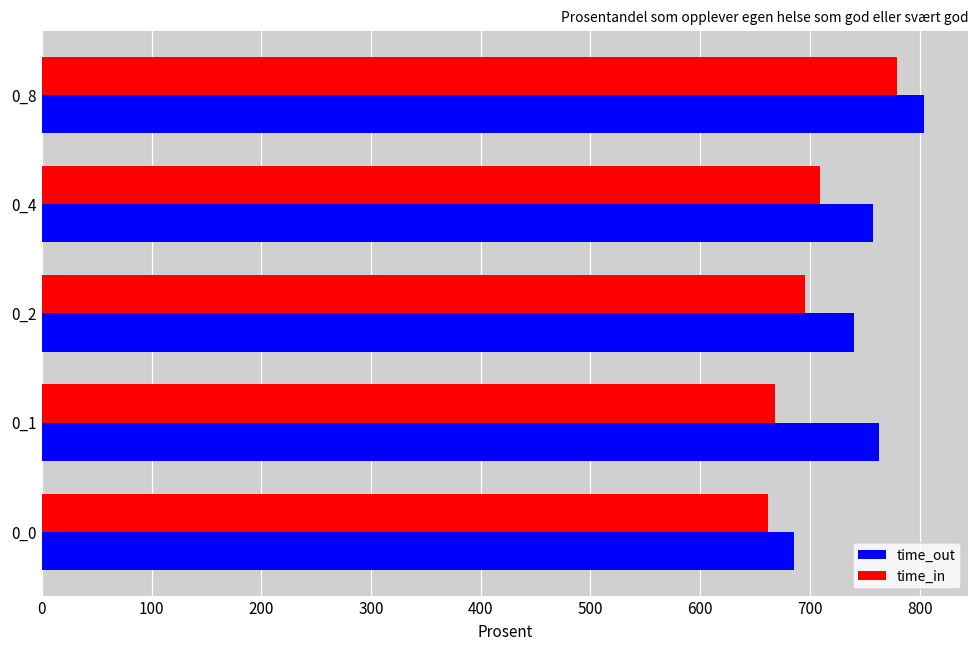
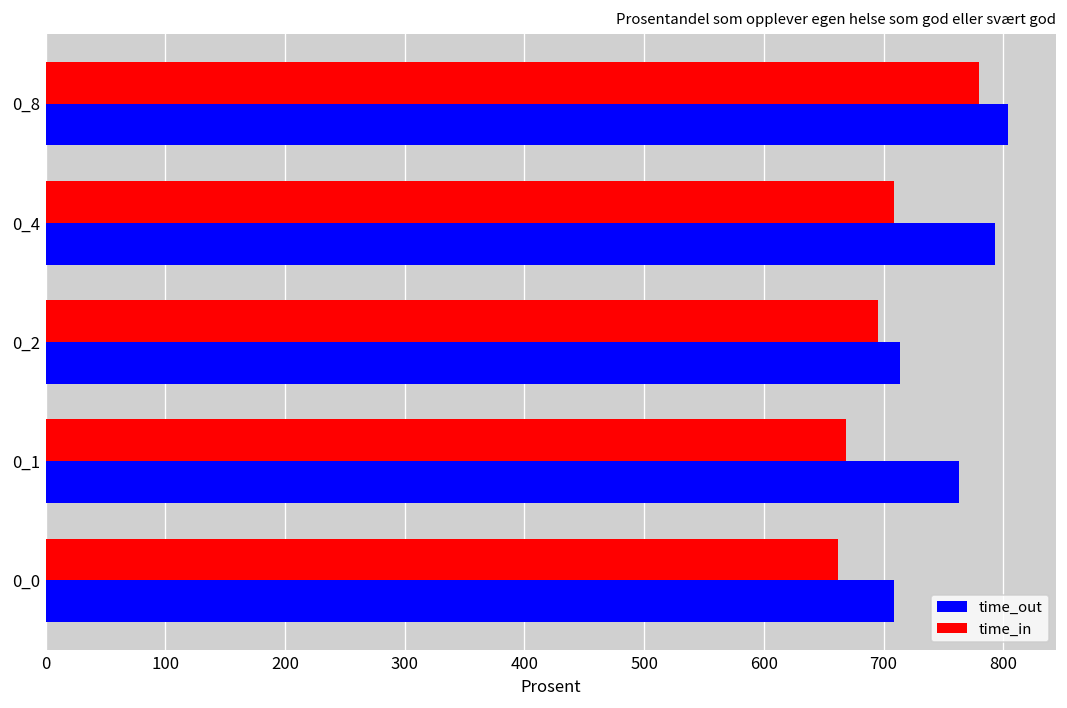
  {
    "time_out": {
      "0_8": 800,
-     "0_4": 760,
-     "0_2": 740,
+     "0_4": 790,
+     "0_2": 710,
      "0_1": 760,
-     "0_0": 690
+     "0_0": 710
    },
    "time_in": {
      "0_8": 780,
      "0_4": 710,
      "0_2": 700,
      "0_1": 670,
      "0_0": 660
    }
  }
